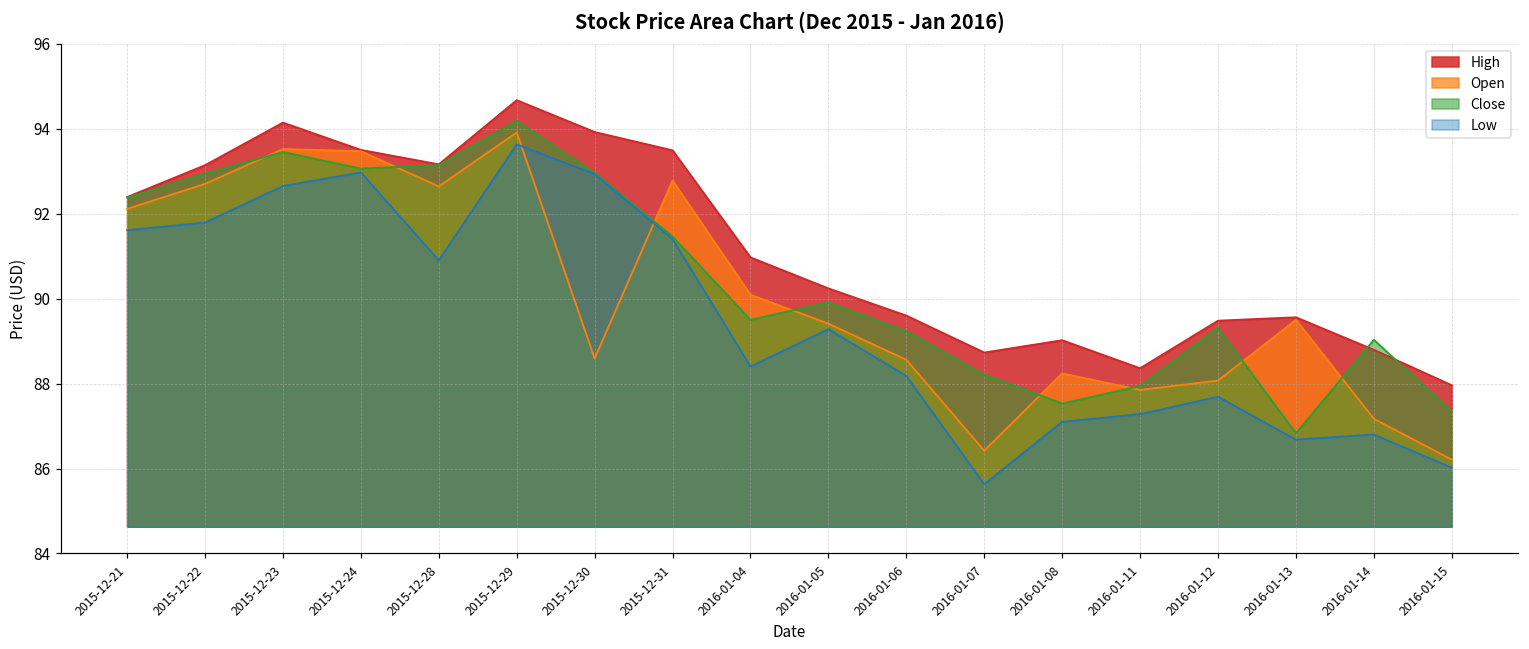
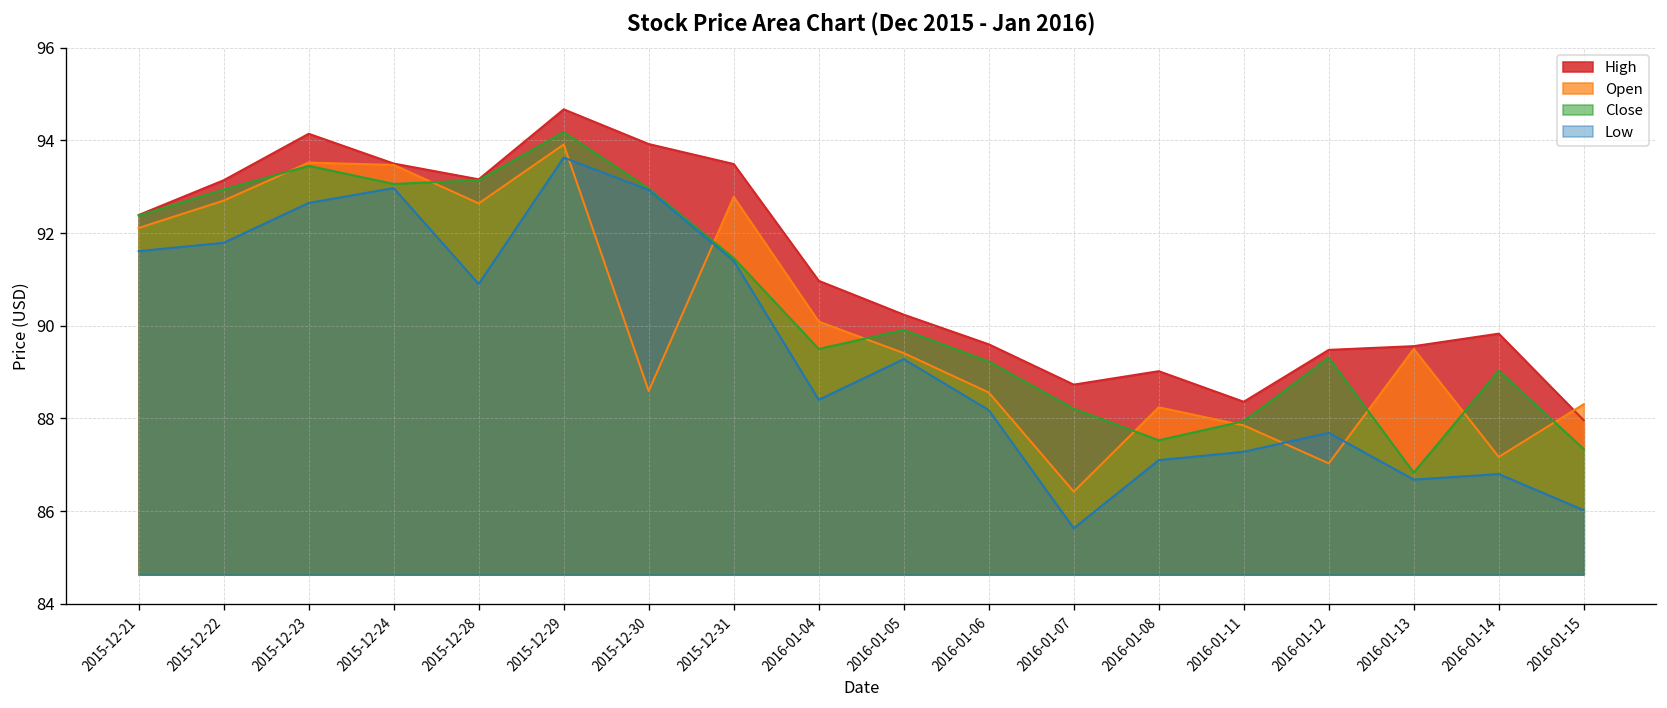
  {
    "High": {
      "2015-12-22": 93.1,
      "2015-12-23": 94.1,
      "2015-12-29": 94.7,
      "2015-12-30": 93.9,
      "2015-12-31": 93.5,
      "2016-01-04": 91.0,
      "2016-01-05": 90.2,
      "2016-01-06": 89.6,
      "2016-01-07": 88.7,
      "2016-01-08": 89.0,
      "2016-01-11": 88.4,
      "2016-01-12": 89.5,
-     "2016-01-14": 88.8,
+     "2016-01-14": 89.8,
      "2016-01-15": 88.0
    },
    "Open": {
      "2015-12-21": 92.1,
      "2015-12-22": 92.7,
      "2015-12-23": 93.5,
      "2015-12-28": 92.6,
      "2015-12-29": 93.9,
      "2015-12-30": 88.6,
      "2015-12-31": 92.8,
      "2016-01-04": 90.1,
      "2016-01-05": 89.4,
      "2016-01-06": 88.6,
      "2016-01-07": 86.4,
      "2016-01-08": 88.2,
      "2016-01-11": 87.8,
-     "2016-01-12": 88.1,
+     "2016-01-12": 87.0,
      "2016-01-14": 87.2,
-     "2016-01-15": 86.2
+     "2016-01-15": 88.3
    },
    "Close": {
      "2015-12-22": 92.9,
      "2015-12-23": 93.4,
      "2015-12-24": 93.1,
      "2015-12-29": 94.2,
      "2016-01-04": 89.5,
      "2016-01-05": 89.9,
      "2016-01-06": 89.2,
      "2016-01-07": 88.2,
      "2016-01-08": 87.5,
      "2016-01-11": 87.9,
      "2016-01-12": 89.3,
      "2016-01-13": 86.8,
      "2016-01-14": 89.0,
      "2016-01-15": 87.3
    },
    "Low": {
      "2015-12-21": 91.6,
      "2015-12-22": 91.8,
      "2015-12-23": 92.7,
      "2015-12-24": 93.0,
      "2015-12-28": 90.9,
      "2015-12-29": 93.6,
      "2016-01-04": 88.4,
      "2016-01-05": 89.3,
      "2016-01-06": 88.2,
      "2016-01-07": 85.6,
      "2016-01-08": 87.1,
      "2016-01-11": 87.3,
      "2016-01-12": 87.7,
      "2016-01-13": 86.7,
      "2016-01-14": 86.8,
      "2016-01-15": 86.0
    }
  }
